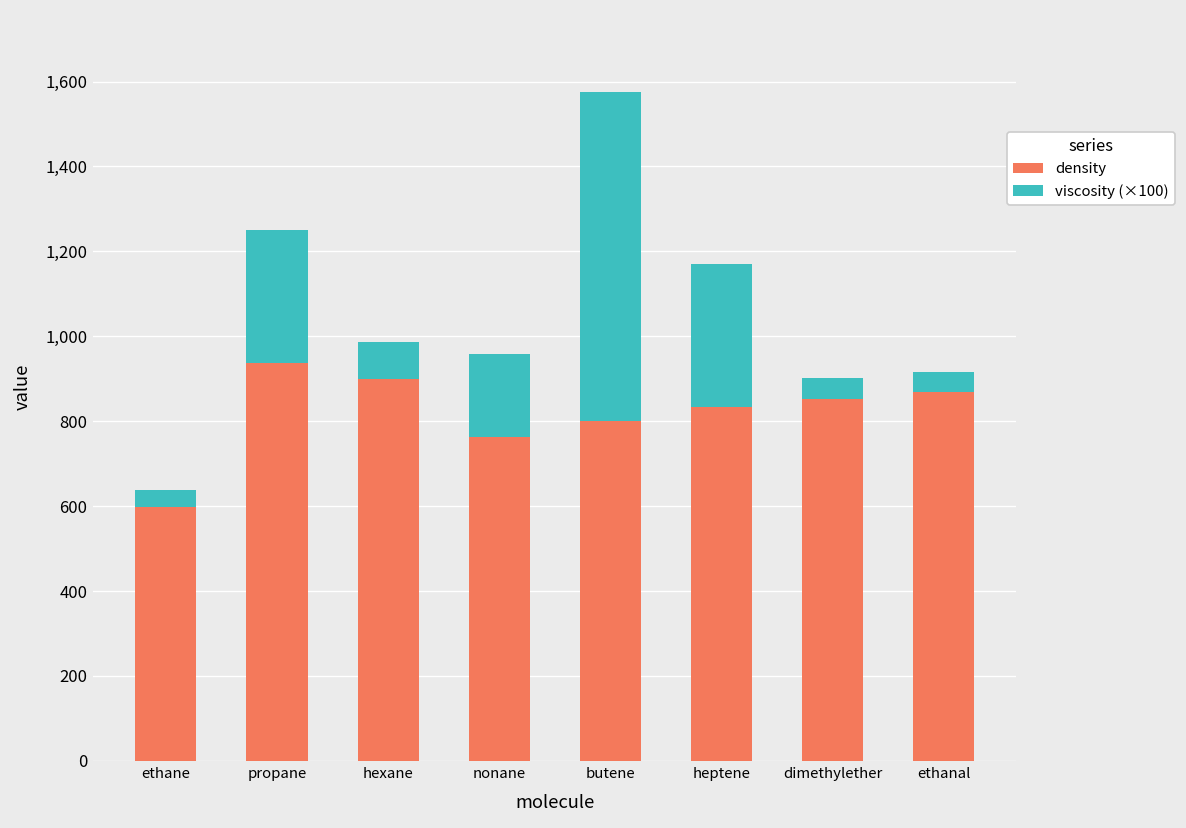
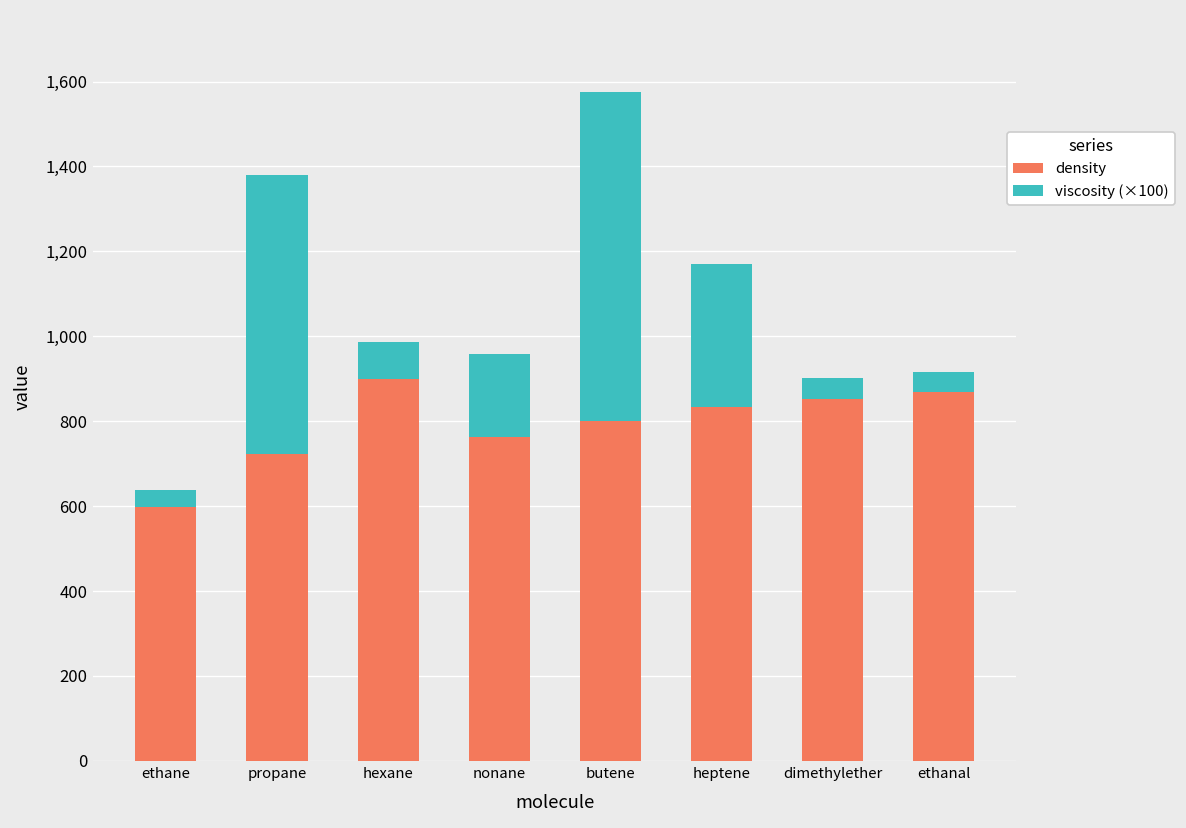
  {
    "density": {
      "ethane": 600,
-     "propane": 940,
+     "propane": 720,
      "hexane": 900,
      "nonane": 760,
      "butene": 800,
      "heptene": 830,
      "dimethylether": 850,
      "ethanal": 870
    },
    "viscosity (×100)": {
      "ethane": 40,
-     "propane": 310,
+     "propane": 660,
      "hexane": 90,
      "nonane": 200,
      "butene": 770,
      "heptene": 340,
      "dimethylether": 50,
      "ethanal": 50
    }
  }
